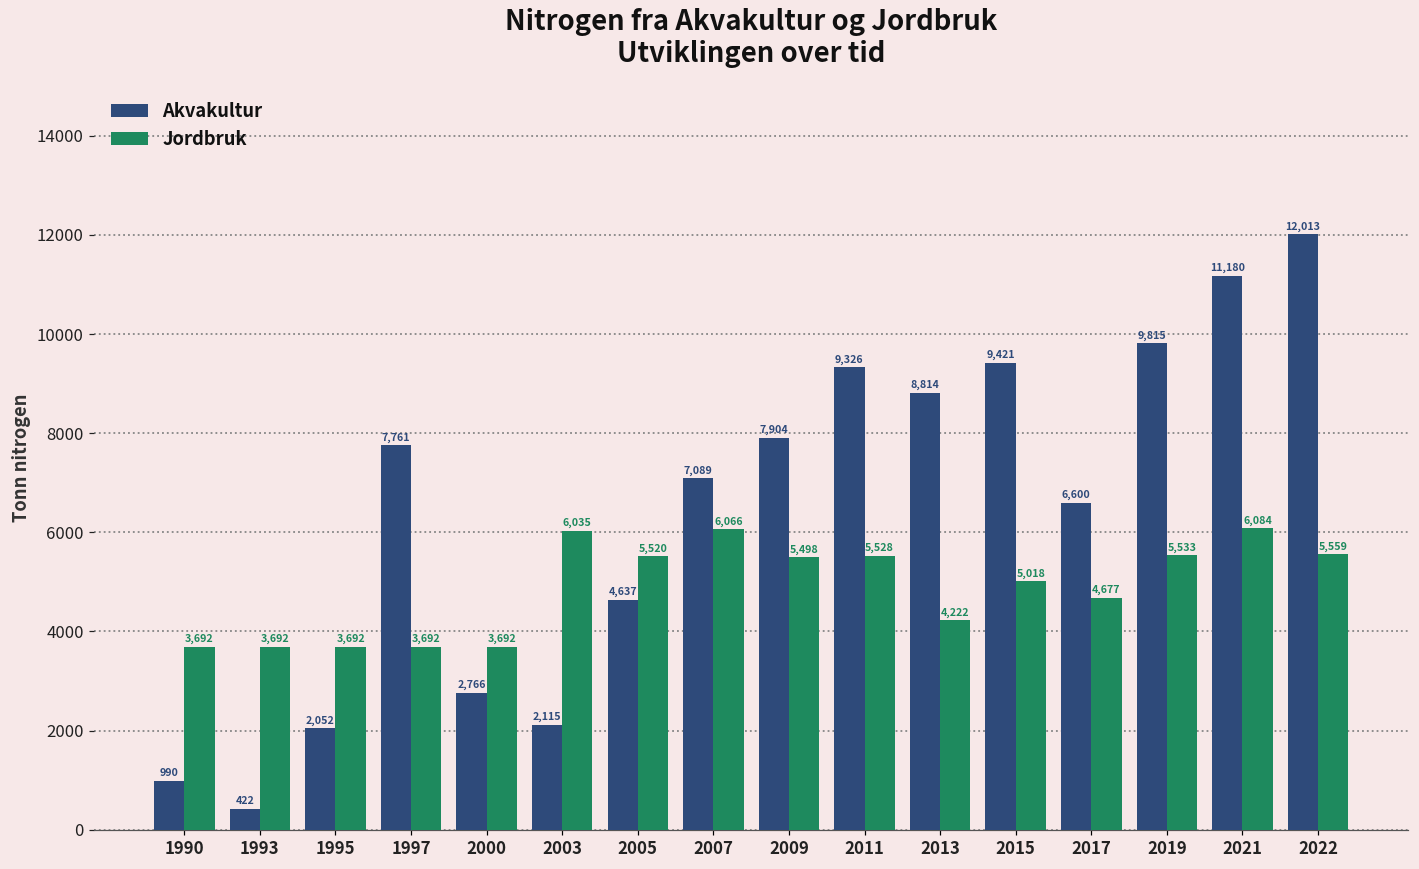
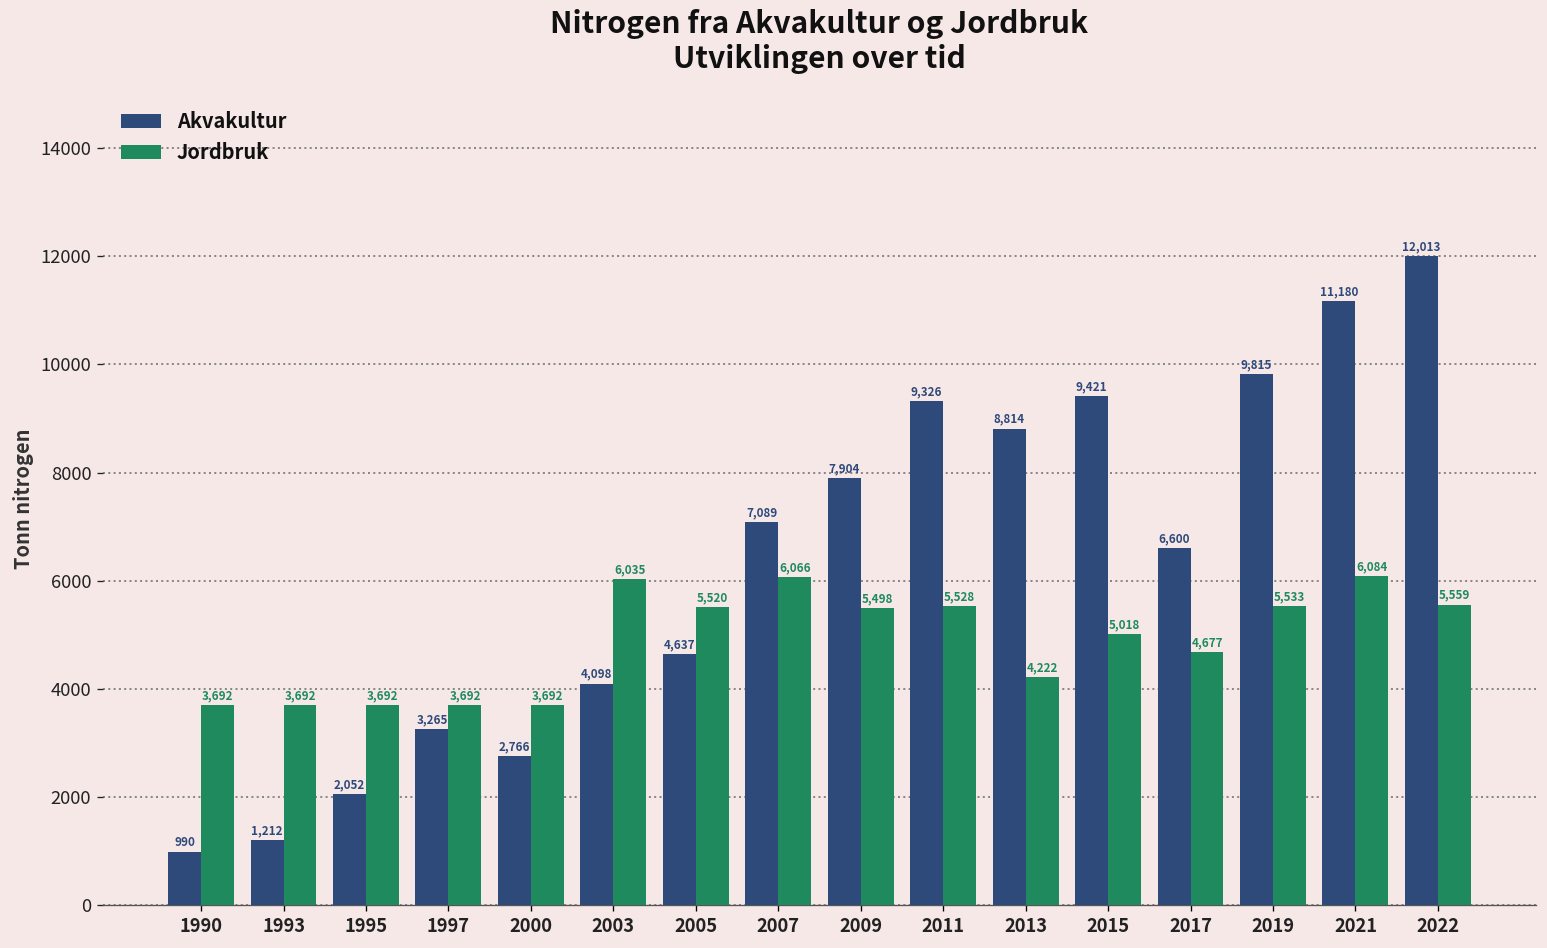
  {
    "Akvakultur": {
      "1990": "990",
-     "1993": "422",
+     "1993": "1,212",
      "1995": "2,052",
-     "1997": "7,761",
+     "1997": "3,265",
      "2000": "2,766",
-     "2003": "2,115",
+     "2003": "4,098",
      "2005": "4,637",
      "2007": "7,089",
      "2009": "7,904",
      "2011": "9,326",
      "2013": "8,814",
      "2015": "9,421",
      "2017": "6,600",
      "2019": "9,815",
      "2021": "11,180",
      "2022": "12,013"
    },
    "Jordbruk": {
      "1990": "3,692",
      "1993": "3,692",
      "1995": "3,692",
      "1997": "3,692",
      "2000": "3,692",
      "2003": "6,035",
      "2005": "5,520",
      "2007": "6,066",
      "2009": "5,498",
      "2011": "5,528",
      "2013": "4,222",
      "2015": "5,018",
      "2017": "4,677",
      "2019": "5,533",
      "2021": "6,084",
      "2022": "5,559"
    }
  }
